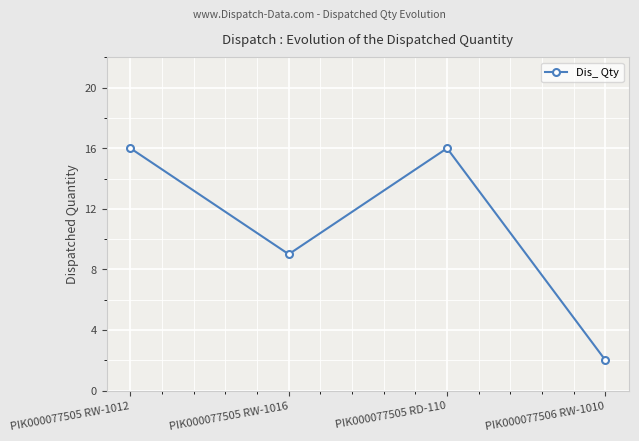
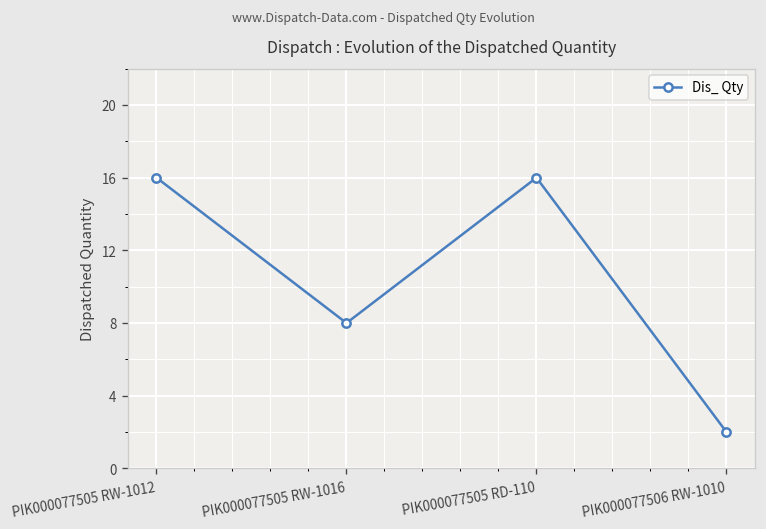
  {
    "PIK000077505 RW-1012": 16,
-   "PIK000077505 RW-1016": 9,
+   "PIK000077505 RW-1016": 8,
    "PIK000077505 RD-110": 16,
    "PIK000077506 RW-1010": 2
  }
